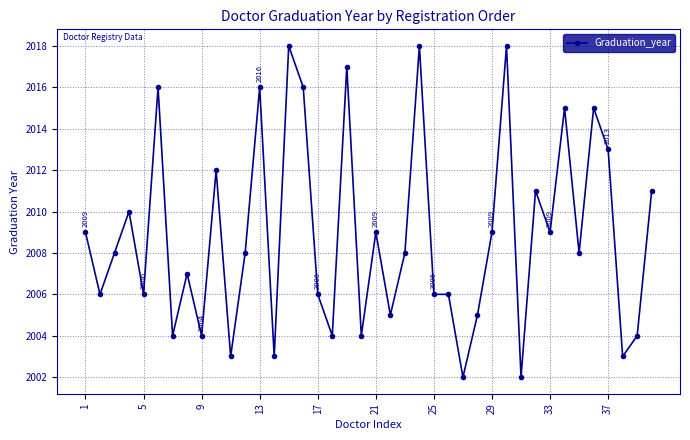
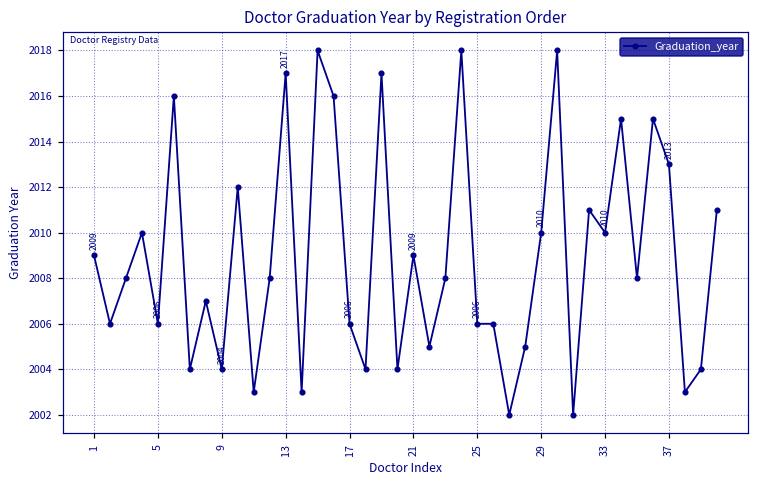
  {
    "1": 2009,
    "5": 2006,
    "9": 2004,
-   "13": 2016,
+   "13": 2017,
    "17": 2006,
    "21": 2009,
    "25": 2006,
-   "29": 2009,
-   "33": 2009,
+   "29": 2010,
+   "33": 2010,
    "37": 2013
  }
